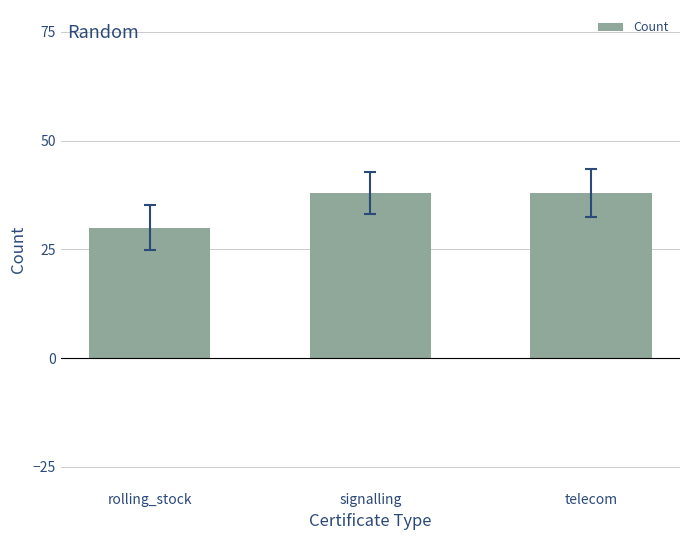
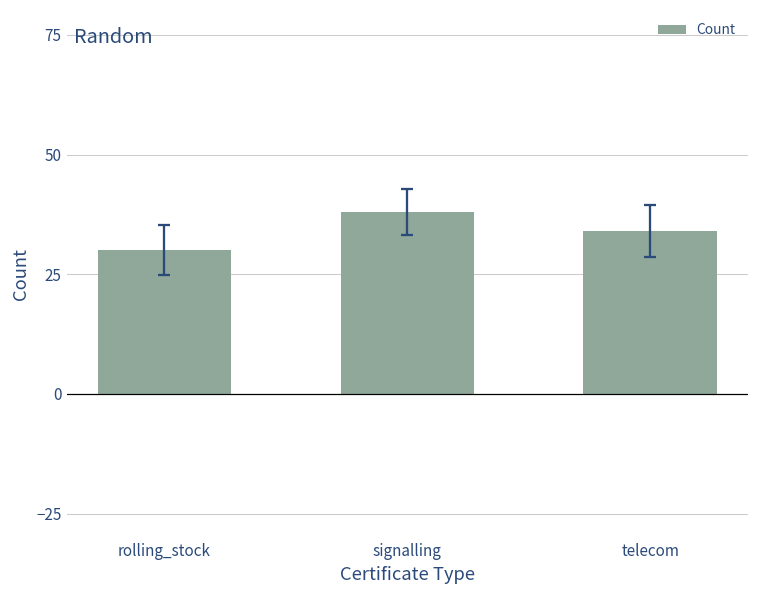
  {
    "Count": {
      "rolling_stock": 30,
      "signalling": 38,
-     "telecom": 38
+     "telecom": 34
    }
  }
